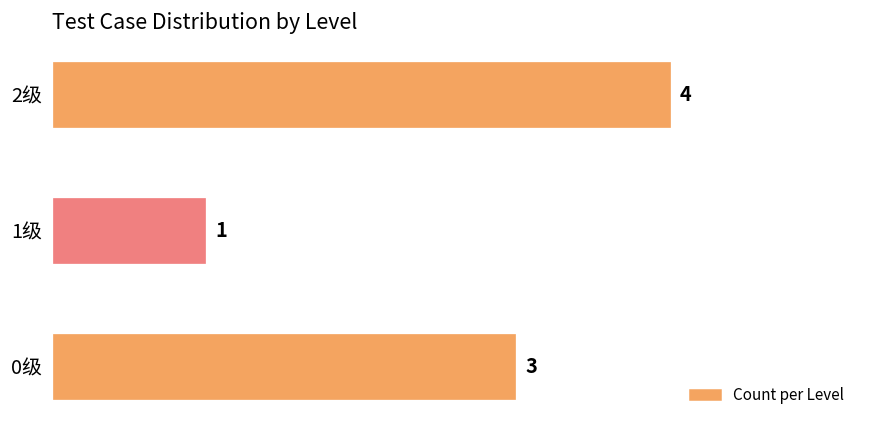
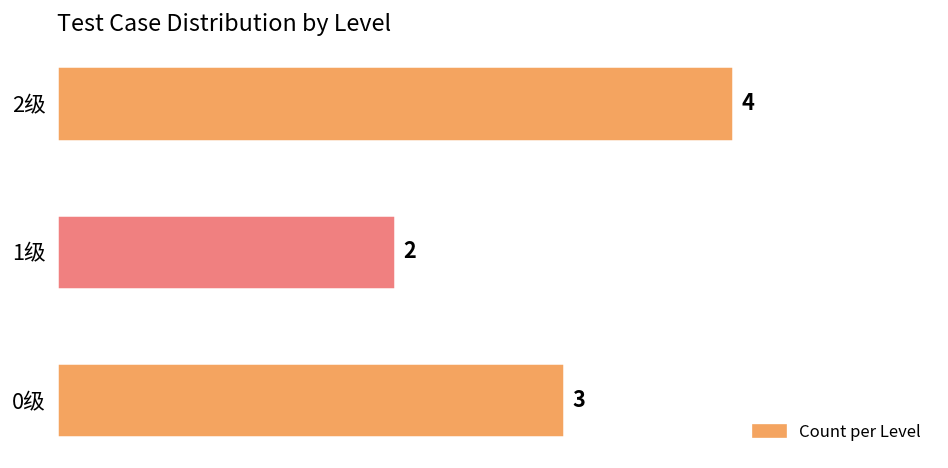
  {
    "2级": 4,
-   "1级": 1,
+   "1级": 2,
    "0级": 3
  }
